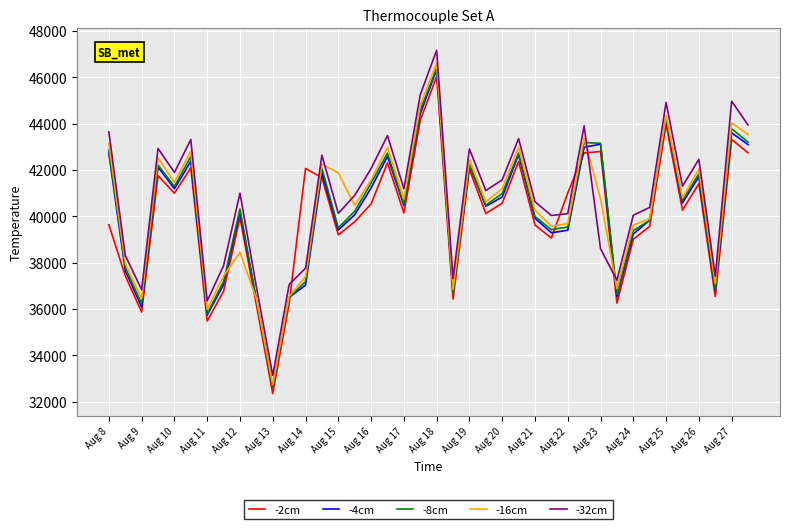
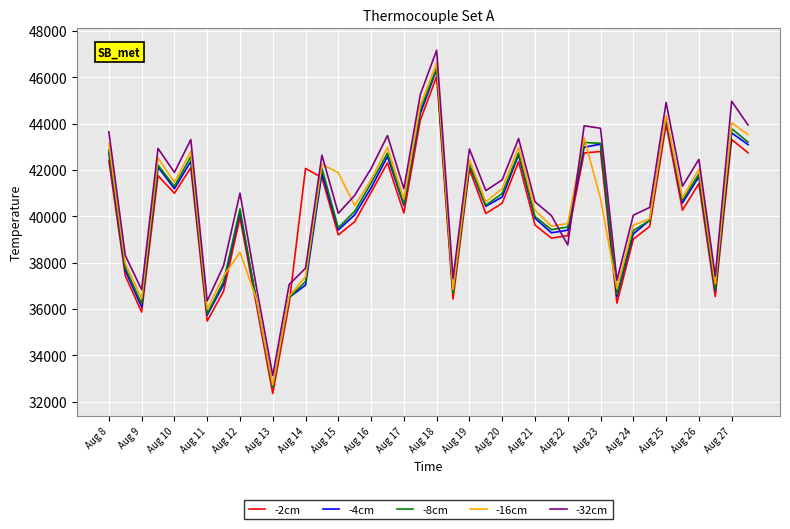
  {
    "-2cm": {
-     "Aug 8": 39600,
+     "Aug 8": 42400,
      "Aug 9": 35900,
      "Aug 10": 41000,
      "Aug 11": 35500,
      "Aug 12": 39900,
      "Aug 13": 32400,
      "Aug 14": 42100,
      "Aug 15": 39200,
-     "Aug 16": 40500,
+     "Aug 16": 41000,
      "Aug 17": 40100,
      "Aug 18": 46000,
      "Aug 19": 42000,
      "Aug 20": 40600,
      "Aug 21": 39600,
-     "Aug 22": 41000,
+     "Aug 22": 39200,
      "Aug 23": 42800,
      "Aug 24": 39000,
      "Aug 25": 44000,
      "Aug 26": 41400,
      "Aug 27": 43300
    },
    "-4cm": {
      "Aug 8": 42700,
      "Aug 9": 36100,
      "Aug 12": 40200,
      "Aug 14": 37000,
      "Aug 16": 41200,
      "Aug 20": 40800,
      "Aug 22": 39400,
      "Aug 24": 39200,
      "Aug 26": 41700,
      "Aug 27": 43600
    },
    "-8cm": {
      "Aug 8": 42900,
      "Aug 9": 36200,
      "Aug 12": 40300,
      "Aug 14": 37200,
      "Aug 16": 41400,
      "Aug 20": 41000,
      "Aug 22": 39500,
      "Aug 24": 39400,
      "Aug 26": 41800,
      "Aug 27": 43800
    },
    "-16cm": {
      "Aug 8": 43100,
      "Aug 9": 36400,
      "Aug 10": 41500,
      "Aug 11": 36000,
      "Aug 12": 38400,
      "Aug 14": 37400,
      "Aug 15": 41900,
      "Aug 16": 41600,
      "Aug 17": 40700,
      "Aug 18": 46600,
      "Aug 19": 42400,
      "Aug 20": 41200,
      "Aug 21": 40300,
      "Aug 22": 39700,
      "Aug 23": 40800,
      "Aug 24": 39600,
      "Aug 26": 42000,
      "Aug 27": 44000
    },
    "-32cm": {
      "Aug 8": 43600,
      "Aug 9": 36800,
      "Aug 10": 41900,
      "Aug 11": 36300,
      "Aug 12": 41000,
      "Aug 13": 33100,
      "Aug 14": 37800,
      "Aug 15": 40100,
      "Aug 16": 42100,
      "Aug 17": 41200,
      "Aug 18": 47200,
      "Aug 19": 42900,
      "Aug 20": 41600,
      "Aug 21": 40600,
-     "Aug 22": 40100,
-     "Aug 23": 38600,
+     "Aug 22": 38800,
+     "Aug 23": 43800,
      "Aug 24": 40000,
      "Aug 25": 44900,
      "Aug 26": 42500,
      "Aug 27": 45000
    }
  }
